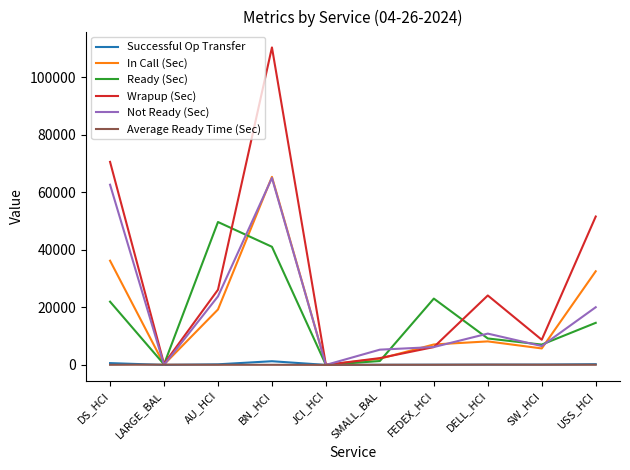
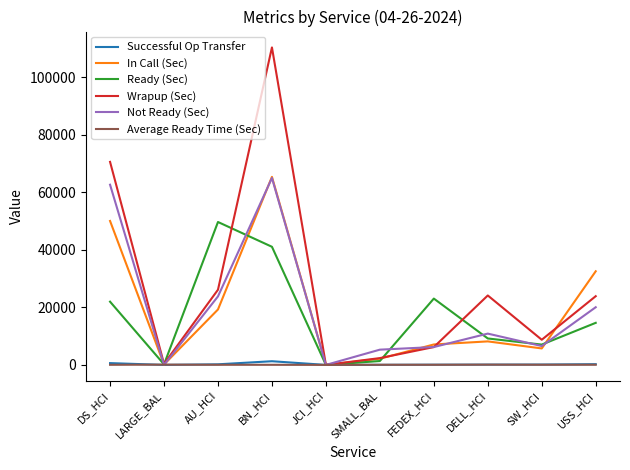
  {
    "Successful Op Transfer": {
      "BN_HCI": 1000
    },
    "In Call (Sec)": {
-     "DS_HCI": 36000,
+     "DS_HCI": 50000,
      "AU_HCI": 19000,
      "DELL_HCI": 8000,
      "USS_HCI": 33000
    },
    "Ready (Sec)": {
      "DS_HCI": 22000,
      "AU_HCI": 50000,
      "BN_HCI": 41000,
      "FEDEX_HCI": 23000,
      "DELL_HCI": 9000,
      "USS_HCI": 15000
    },
    "Wrapup (Sec)": {
      "DS_HCI": 71000,
      "AU_HCI": 26000,
      "BN_HCI": 110000,
      "DELL_HCI": 24000,
      "SW_HCI": 9000,
-     "USS_HCI": 52000
+     "USS_HCI": 24000
    },
    "Not Ready (Sec)": {
      "DS_HCI": 63000,
      "AU_HCI": 24000,
      "SMALL_BAL": 5000,
      "DELL_HCI": 11000,
      "USS_HCI": 20000
    },
    "Average Ready Time (Sec)": {
      "BN_HCI": 0
    }
  }
